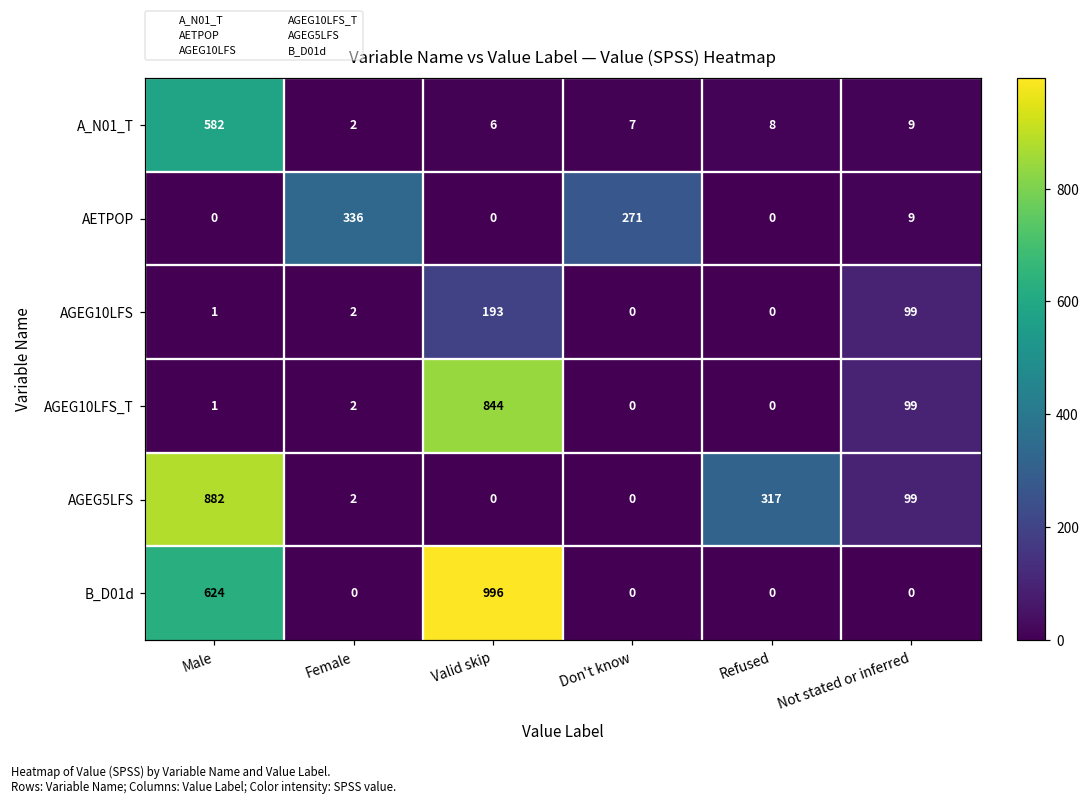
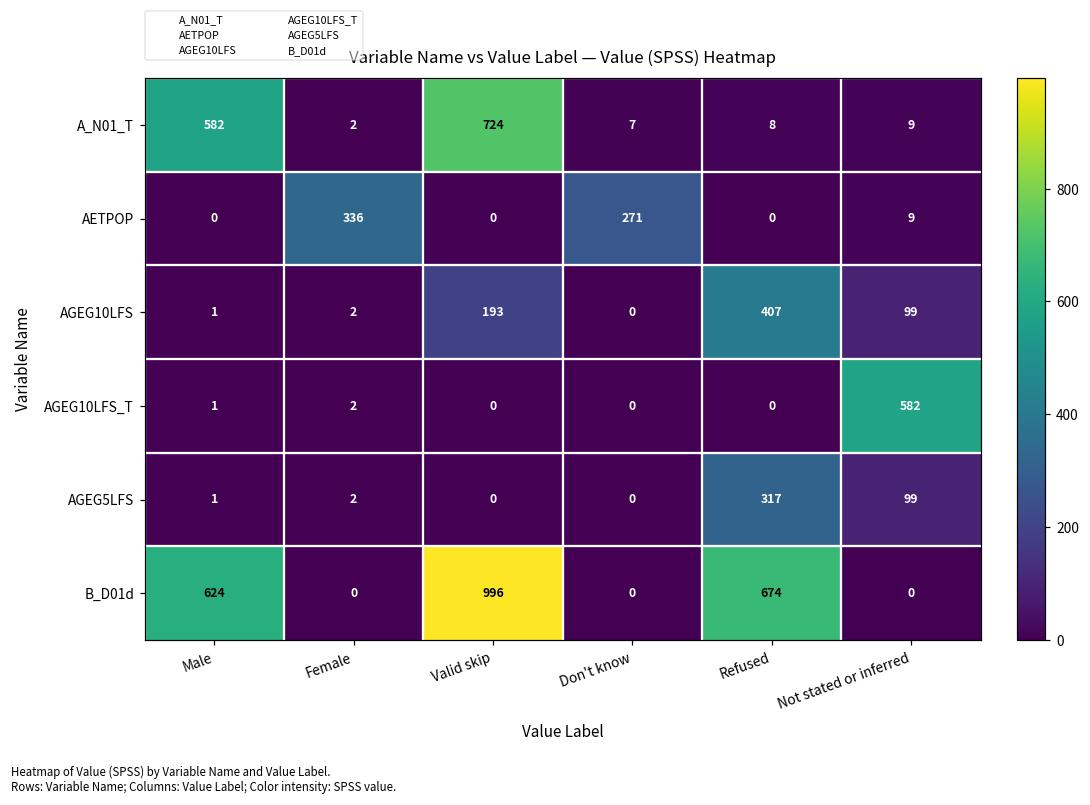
  {
    "A_N01_T": {
      "Male": 582,
      "Female": 2,
-     "Valid skip": 6,
+     "Valid skip": 724,
      "Don't know": 7,
      "Refused": 8,
      "Not stated or inferred": 9
    },
    "AETPOP": {
      "Male": 0,
      "Female": 336,
      "Valid skip": 0,
      "Don't know": 271,
      "Refused": 0,
      "Not stated or inferred": 9
    },
    "AGEG10LFS": {
      "Male": 1,
      "Female": 2,
      "Valid skip": 193,
      "Don't know": 0,
-     "Refused": 0,
+     "Refused": 407,
      "Not stated or inferred": 99
    },
    "AGEG10LFS_T": {
      "Male": 1,
      "Female": 2,
-     "Valid skip": 844,
+     "Valid skip": 0,
      "Don't know": 0,
      "Refused": 0,
-     "Not stated or inferred": 99
+     "Not stated or inferred": 582
    },
    "AGEG5LFS": {
-     "Male": 882,
+     "Male": 1,
      "Female": 2,
      "Valid skip": 0,
      "Don't know": 0,
      "Refused": 317,
      "Not stated or inferred": 99
    },
    "B_D01d": {
      "Male": 624,
      "Female": 0,
      "Valid skip": 996,
      "Don't know": 0,
-     "Refused": 0,
+     "Refused": 674,
      "Not stated or inferred": 0
    }
  }
